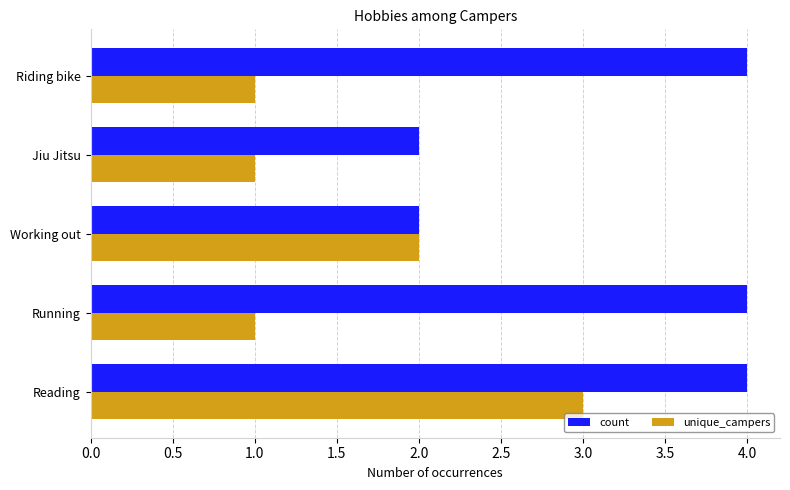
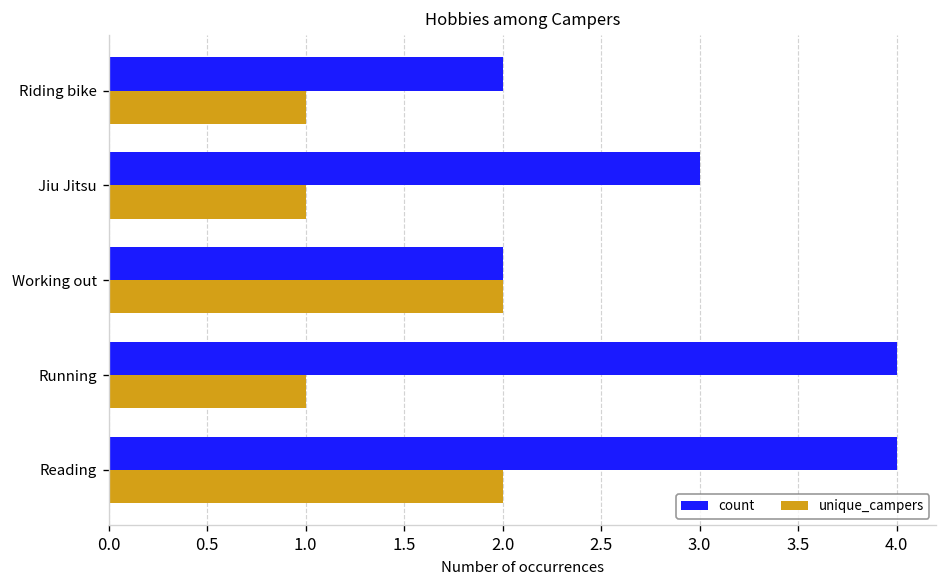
  {
    "count": {
-     "Riding bike": 4,
-     "Jiu Jitsu": 2,
+     "Riding bike": 2,
+     "Jiu Jitsu": 3,
      "Working out": 2,
      "Running": 4,
      "Reading": 4
    },
    "unique_campers": {
      "Riding bike": 1,
      "Jiu Jitsu": 1,
      "Working out": 2,
      "Running": 1,
-     "Reading": 3
+     "Reading": 2
    }
  }
